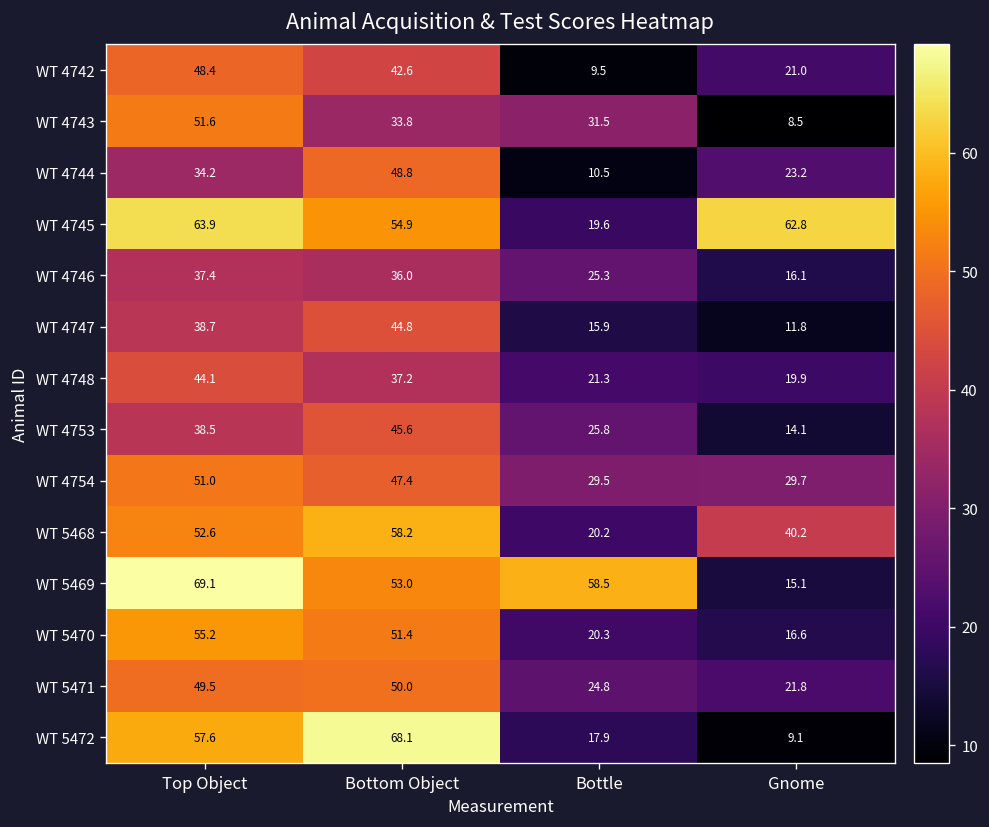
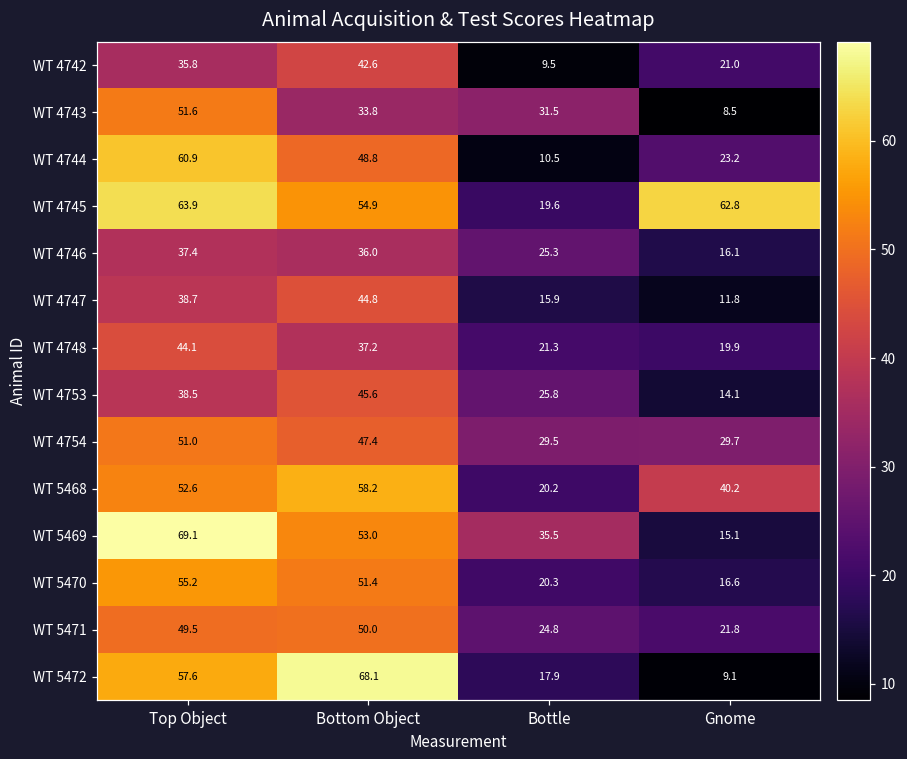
  {
    "WT 4742": {
-     "Top Object": 48.4,
+     "Top Object": 35.8,
      "Bottom Object": 42.6,
      "Bottle": 9.5,
      "Gnome": 21.0
    },
    "WT 4743": {
      "Top Object": 51.6,
      "Bottom Object": 33.8,
      "Bottle": 31.5,
      "Gnome": 8.5
    },
    "WT 4744": {
-     "Top Object": 34.2,
+     "Top Object": 60.9,
      "Bottom Object": 48.8,
      "Bottle": 10.5,
      "Gnome": 23.2
    },
    "WT 4745": {
      "Top Object": 63.9,
      "Bottom Object": 54.9,
      "Bottle": 19.6,
      "Gnome": 62.8
    },
    "WT 4746": {
      "Top Object": 37.4,
      "Bottom Object": 36.0,
      "Bottle": 25.3,
      "Gnome": 16.1
    },
    "WT 4747": {
      "Top Object": 38.7,
      "Bottom Object": 44.8,
      "Bottle": 15.9,
      "Gnome": 11.8
    },
    "WT 4748": {
      "Top Object": 44.1,
      "Bottom Object": 37.2,
      "Bottle": 21.3,
      "Gnome": 19.9
    },
    "WT 4753": {
      "Top Object": 38.5,
      "Bottom Object": 45.6,
      "Bottle": 25.8,
      "Gnome": 14.1
    },
    "WT 4754": {
      "Top Object": 51.0,
      "Bottom Object": 47.4,
      "Bottle": 29.5,
      "Gnome": 29.7
    },
    "WT 5468": {
      "Top Object": 52.6,
      "Bottom Object": 58.2,
      "Bottle": 20.2,
      "Gnome": 40.2
    },
    "WT 5469": {
      "Top Object": 69.1,
      "Bottom Object": 53.0,
-     "Bottle": 58.5,
+     "Bottle": 35.5,
      "Gnome": 15.1
    },
    "WT 5470": {
      "Top Object": 55.2,
      "Bottom Object": 51.4,
      "Bottle": 20.3,
      "Gnome": 16.6
    },
    "WT 5471": {
      "Top Object": 49.5,
      "Bottom Object": 50.0,
      "Bottle": 24.8,
      "Gnome": 21.8
    },
    "WT 5472": {
      "Top Object": 57.6,
      "Bottom Object": 68.1,
      "Bottle": 17.9,
      "Gnome": 9.1
    }
  }
